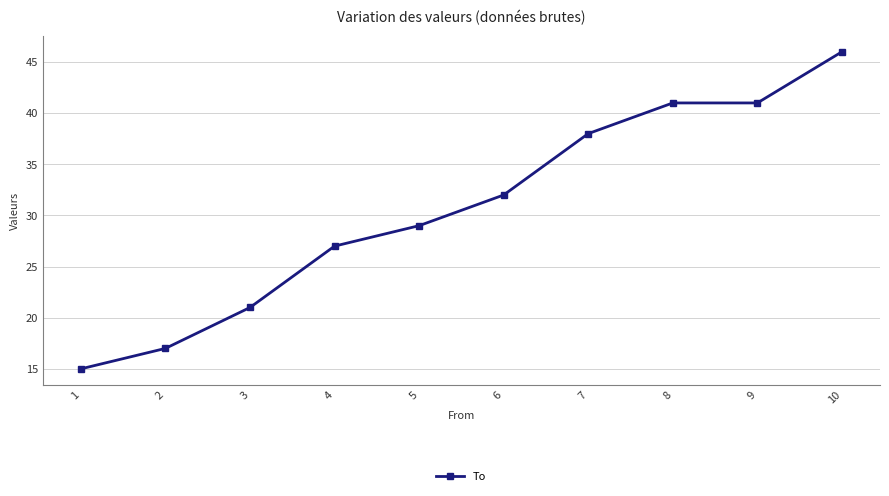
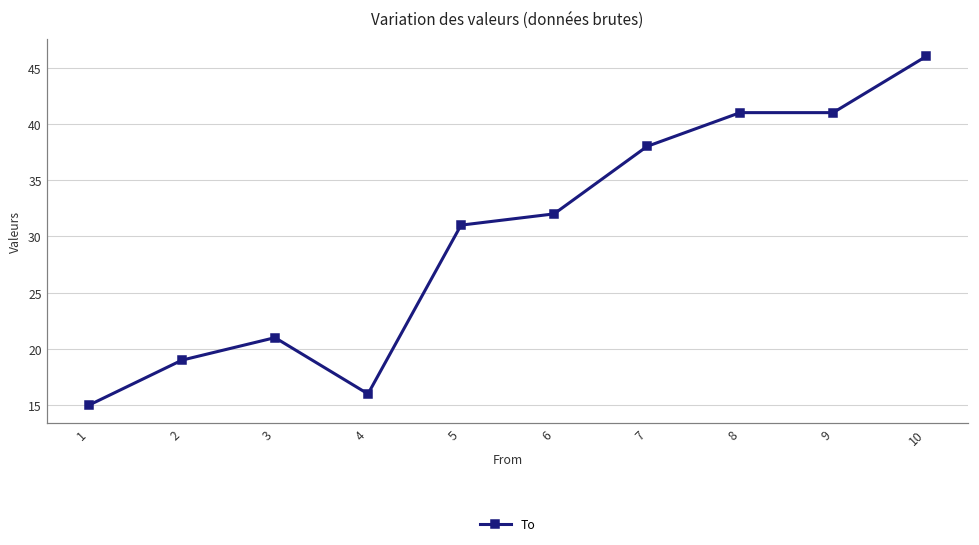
  {
    "1": 15,
-   "2": 17,
+   "2": 19,
    "3": 21,
-   "4": 27,
-   "5": 29,
+   "4": 16,
+   "5": 31,
    "6": 32,
    "7": 38,
    "8": 41,
    "9": 41,
    "10": 46
  }
